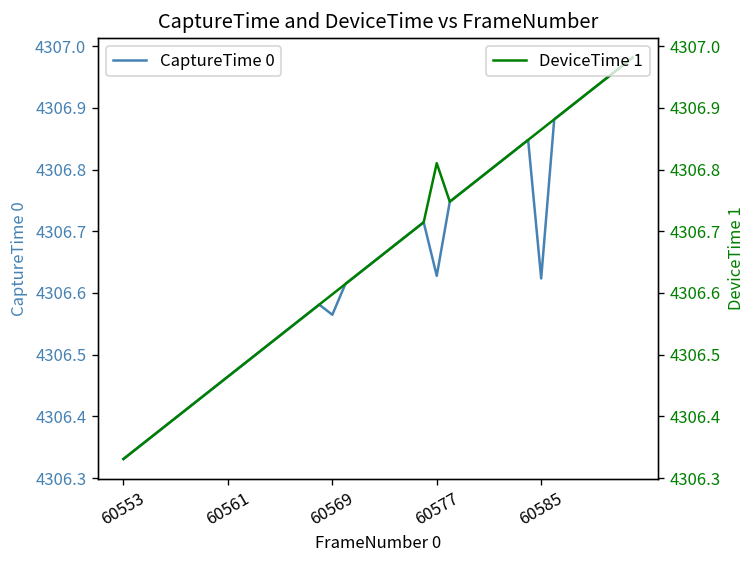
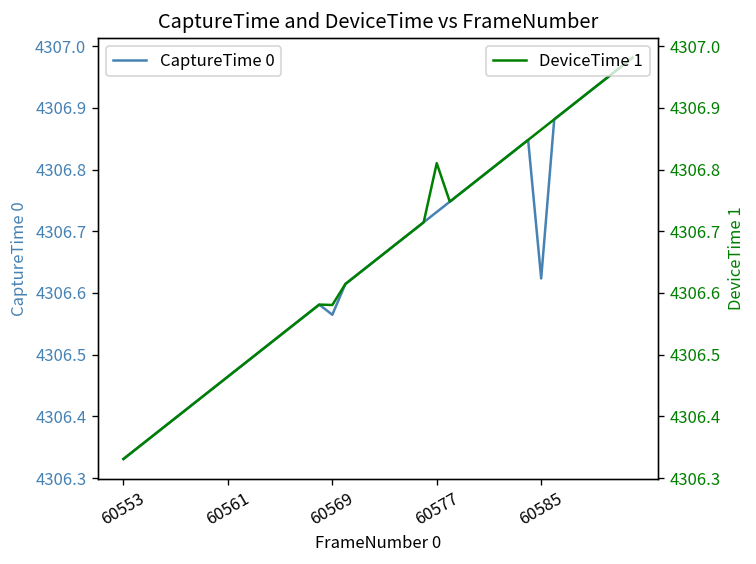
  {
    "CaptureTime 0": {
      "60553": 4306.33,
      "60561": 4306.46,
      "60569": 4306.56,
-     "60577": 4306.63,
+     "60577": 4306.73,
      "60585": 4306.62
    },
    "DeviceTime 1": {
      "60553": 4306.33,
      "60561": 4306.46,
-     "60569": 4306.60,
+     "60569": 4306.58,
      "60577": 4306.81,
      "60585": 4306.86
    }
  }
